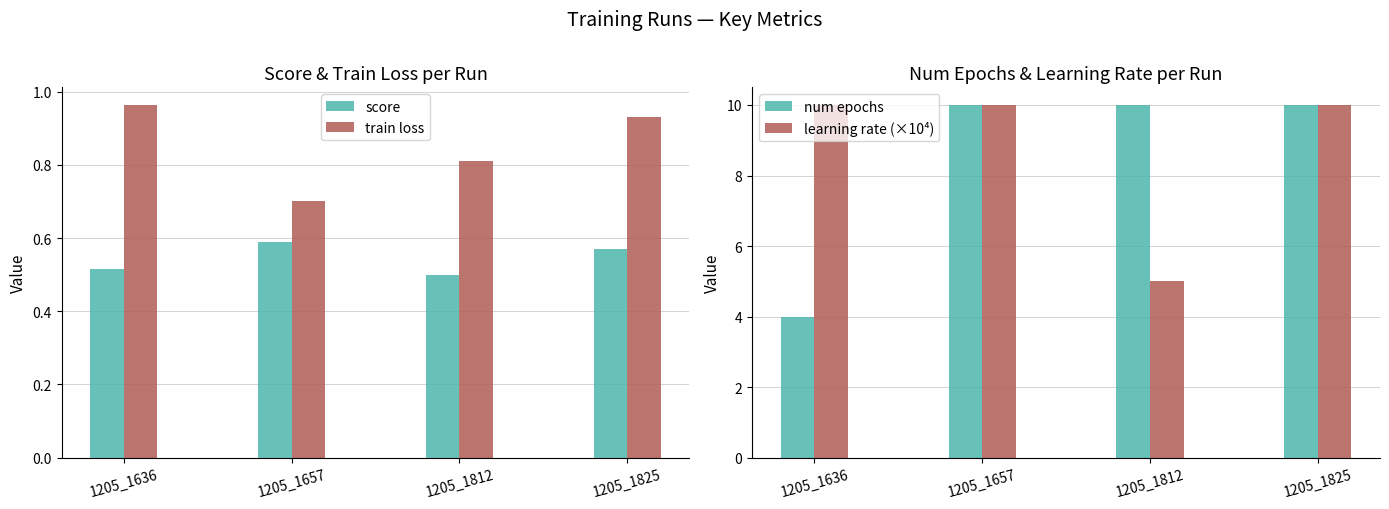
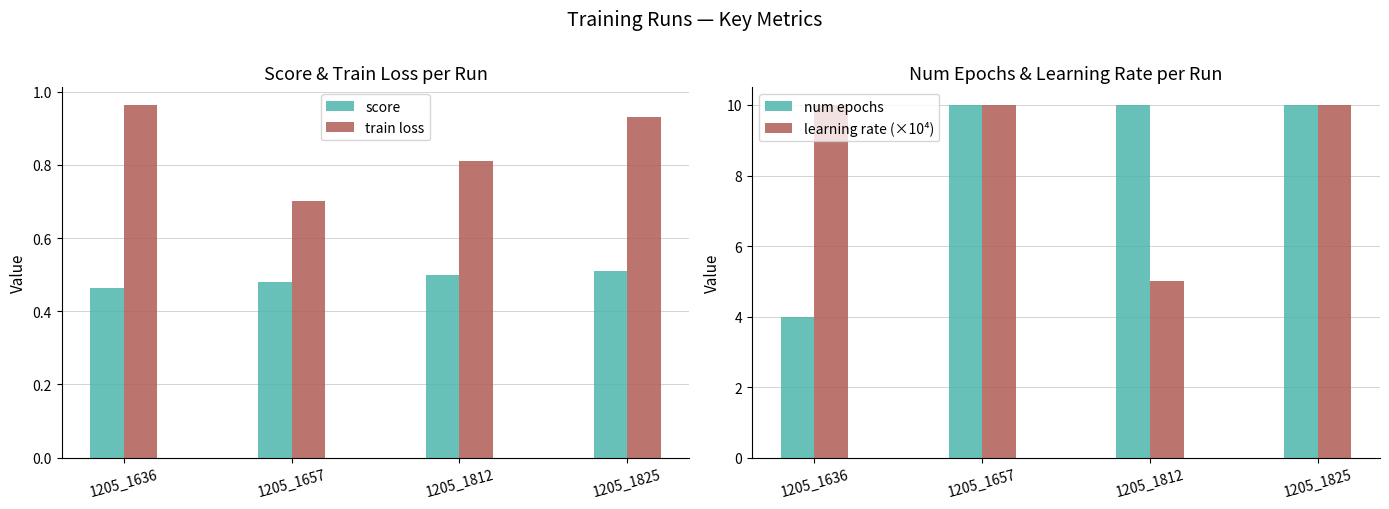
  {
    "Score & Train Loss per Run": {
      "score": {
-       "1205_1636": 0.51,
-       "1205_1657": 0.59,
+       "1205_1636": 0.46,
+       "1205_1657": 0.48,
        "1205_1812": 0.50,
-       "1205_1825": 0.57
+       "1205_1825": 0.51
      },
      "train loss": {
        "1205_1636": 0.96,
        "1205_1657": 0.70,
        "1205_1812": 0.81,
        "1205_1825": 0.93
      }
    },
    "Num Epochs & Learning Rate per Run": {
      "num epochs": {
        "1205_1636": 4.0,
        "1205_1657": 10.0,
        "1205_1812": 10.0,
        "1205_1825": 10.0
      },
      "learning rate (×10⁴)": {
        "1205_1657": 10.0,
        "1205_1812": 5.0,
        "1205_1825": 10.0
      }
    }
  }
